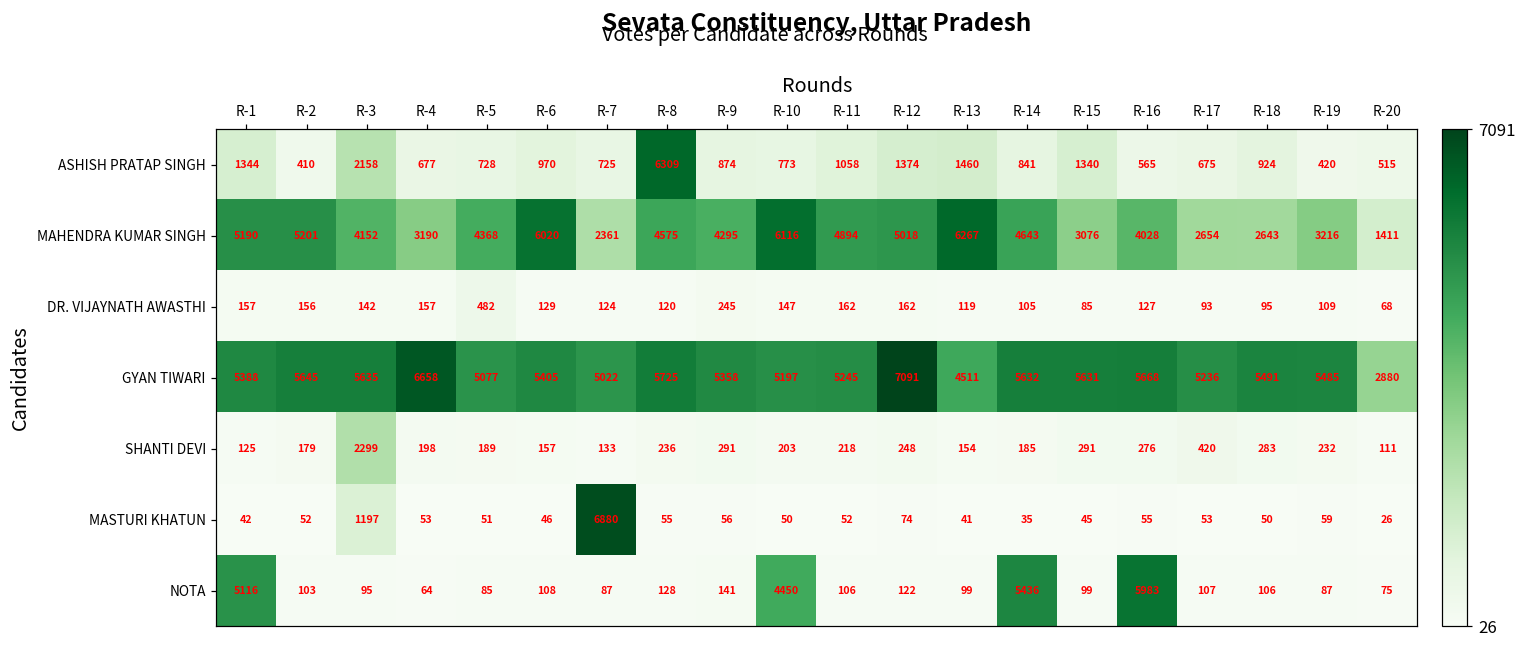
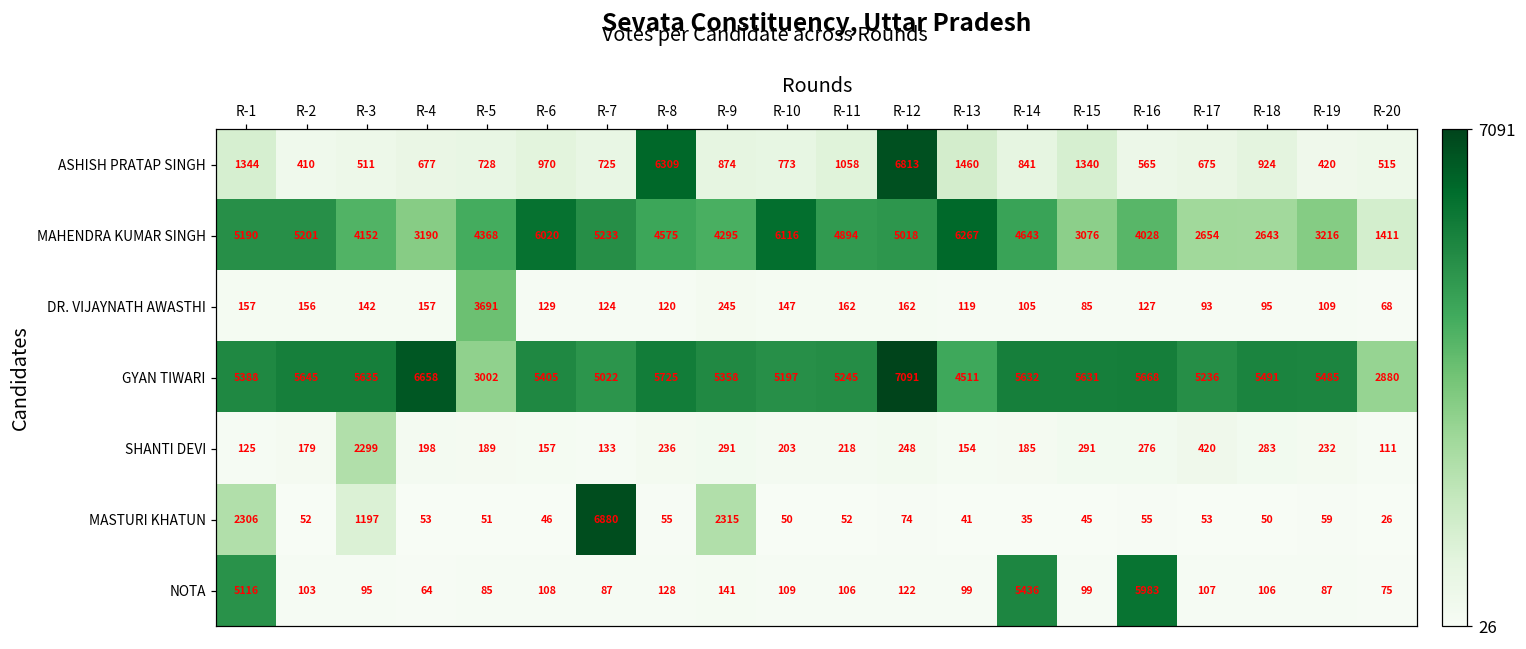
  {
    "ASHISH PRATAP SINGH": {
      "R-1": 1344,
      "R-2": 410,
-     "R-3": 2158,
+     "R-3": 511,
      "R-4": 677,
      "R-5": 728,
      "R-6": 970,
      "R-7": 725,
      "R-8": 6309,
      "R-9": 874,
      "R-10": 773,
      "R-11": 1058,
-     "R-12": 1374,
+     "R-12": 6813,
      "R-13": 1460,
      "R-14": 841,
      "R-15": 1340,
      "R-16": 565,
      "R-17": 675,
      "R-18": 924,
      "R-19": 420,
      "R-20": 515
    },
    "MAHENDRA KUMAR SINGH": {
      "R-1": 5190,
      "R-2": 5201,
      "R-3": 4152,
      "R-4": 3190,
      "R-5": 4368,
      "R-6": 6020,
-     "R-7": 2361,
+     "R-7": 5233,
      "R-8": 4575,
      "R-9": 4295,
      "R-10": 6116,
      "R-11": 4894,
      "R-12": 5018,
      "R-13": 6267,
      "R-14": 4643,
      "R-15": 3076,
      "R-16": 4028,
      "R-17": 2654,
      "R-18": 2643,
      "R-19": 3216,
      "R-20": 1411
    },
    "DR. VIJAYNATH AWASTHI": {
      "R-1": 157,
      "R-2": 156,
      "R-3": 142,
      "R-4": 157,
-     "R-5": 482,
+     "R-5": 3691,
      "R-6": 129,
      "R-7": 124,
      "R-8": 120,
      "R-9": 245,
      "R-10": 147,
      "R-11": 162,
      "R-12": 162,
      "R-13": 119,
      "R-14": 105,
      "R-15": 85,
      "R-16": 127,
      "R-17": 93,
      "R-18": 95,
      "R-19": 109,
      "R-20": 68
    },
    "GYAN TIWARI": {
      "R-1": 5388,
      "R-2": 5645,
      "R-3": 5635,
      "R-4": 6658,
-     "R-5": 5077,
+     "R-5": 3002,
      "R-6": 5405,
      "R-7": 5022,
      "R-8": 5725,
      "R-9": 5358,
      "R-10": 5197,
      "R-11": 5245,
      "R-12": 7091,
      "R-13": 4511,
      "R-14": 5632,
      "R-15": 5631,
      "R-16": 5668,
      "R-17": 5236,
      "R-18": 5491,
      "R-19": 5485,
      "R-20": 2880
    },
    "SHANTI DEVI": {
      "R-1": 125,
      "R-2": 179,
      "R-3": 2299,
      "R-4": 198,
      "R-5": 189,
      "R-6": 157,
      "R-7": 133,
      "R-8": 236,
      "R-9": 291,
      "R-10": 203,
      "R-11": 218,
      "R-12": 248,
      "R-13": 154,
      "R-14": 185,
      "R-15": 291,
      "R-16": 276,
      "R-17": 420,
      "R-18": 283,
      "R-19": 232,
      "R-20": 111
    },
    "MASTURI KHATUN": {
-     "R-1": 42,
+     "R-1": 2306,
      "R-2": 52,
      "R-3": 1197,
      "R-4": 53,
      "R-5": 51,
      "R-6": 46,
      "R-7": 6880,
      "R-8": 55,
-     "R-9": 56,
+     "R-9": 2315,
      "R-10": 50,
      "R-11": 52,
      "R-12": 74,
      "R-13": 41,
      "R-14": 35,
      "R-15": 45,
      "R-16": 55,
      "R-17": 53,
      "R-18": 50,
      "R-19": 59,
      "R-20": 26
    },
    "NOTA": {
      "R-1": 5116,
      "R-2": 103,
      "R-3": 95,
      "R-4": 64,
      "R-5": 85,
      "R-6": 108,
      "R-7": 87,
      "R-8": 128,
      "R-9": 141,
-     "R-10": 4450,
+     "R-10": 109,
      "R-11": 106,
      "R-12": 122,
      "R-13": 99,
      "R-14": 5436,
      "R-15": 99,
      "R-16": 5983,
      "R-17": 107,
      "R-18": 106,
      "R-19": 87,
      "R-20": 75
    }
  }
